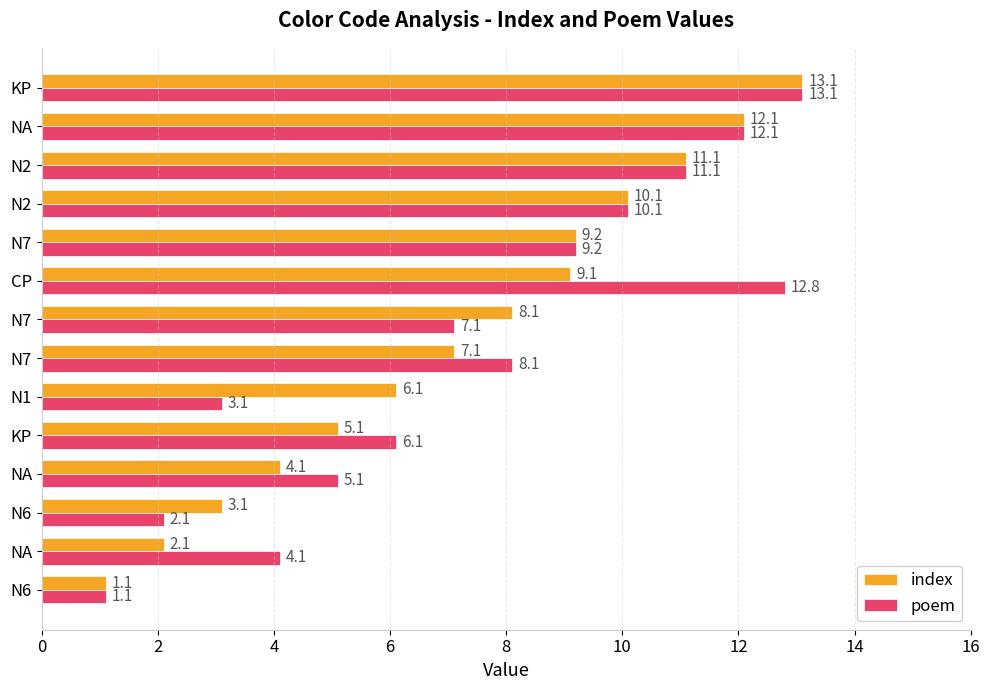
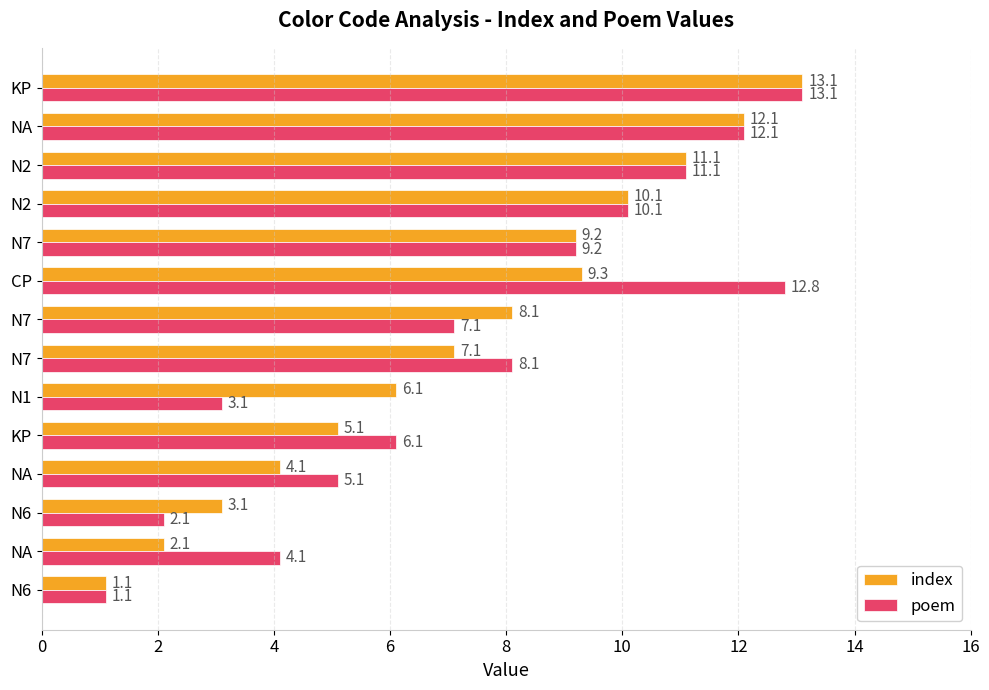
  {
    "index": {
-     "CP": 9.1,
+     "CP": 9.3,
      "N1": 6.1
    },
    "poem": {
      "CP": 12.8,
      "N1": 3.1
    }
  }
